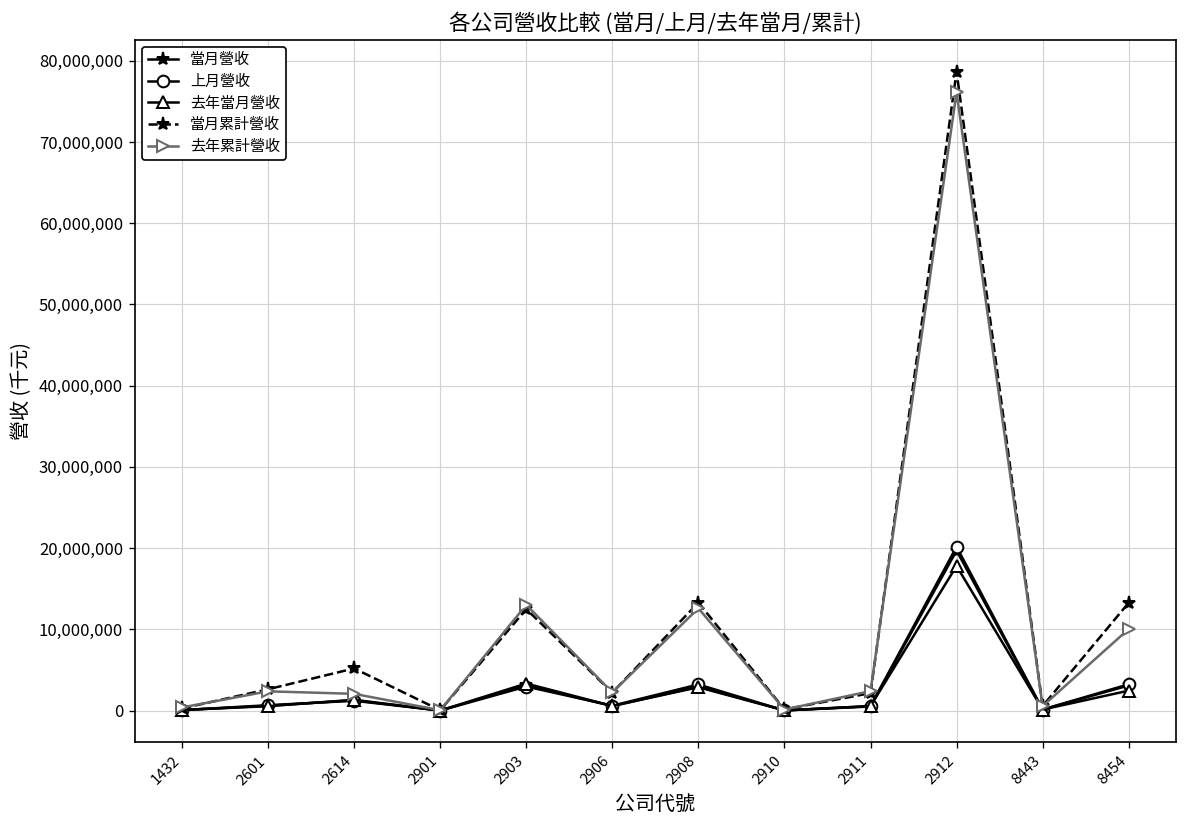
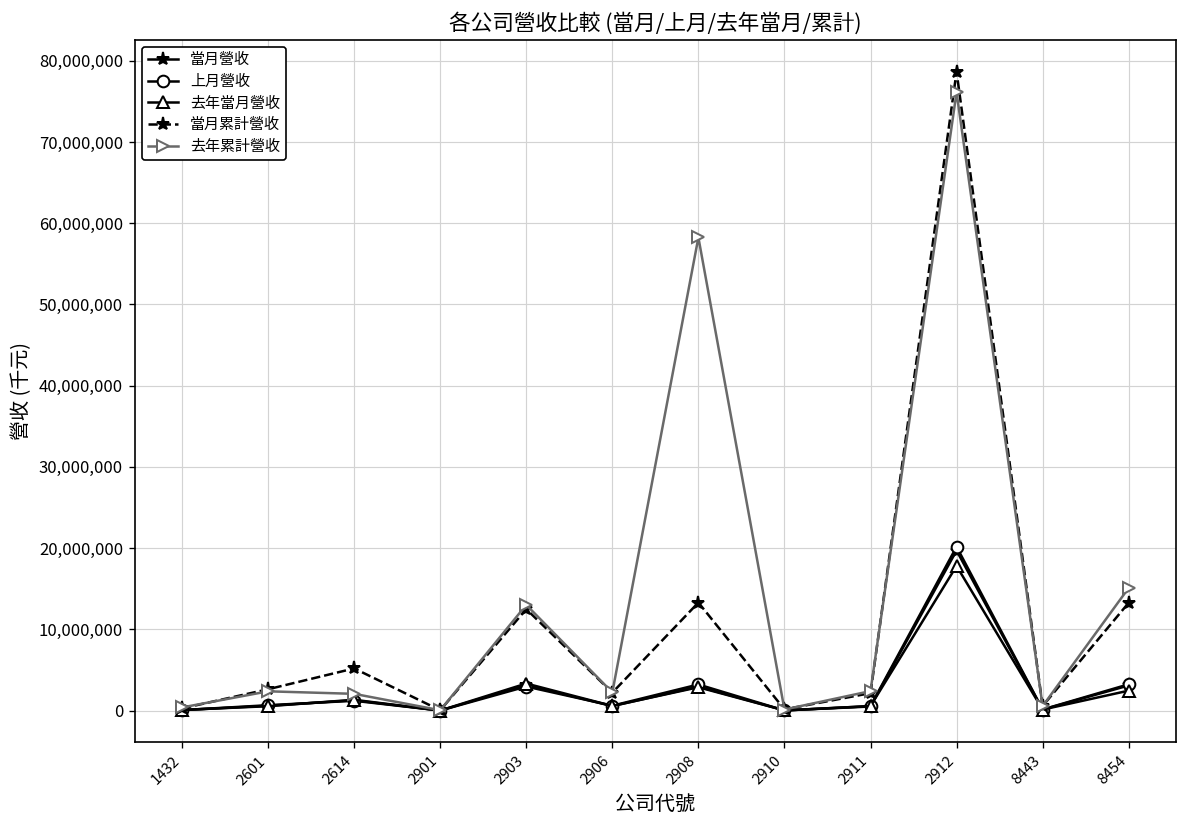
  {
    "去年累計營收": {
      "2614": "2,000,000",
      "2903": "13,000,000",
-     "2908": "13,000,000",
+     "2908": "58,000,000",
      "2912": "76,000,000",
-     "8454": "10,000,000"
+     "8454": "15,000,000"
    }
  }
